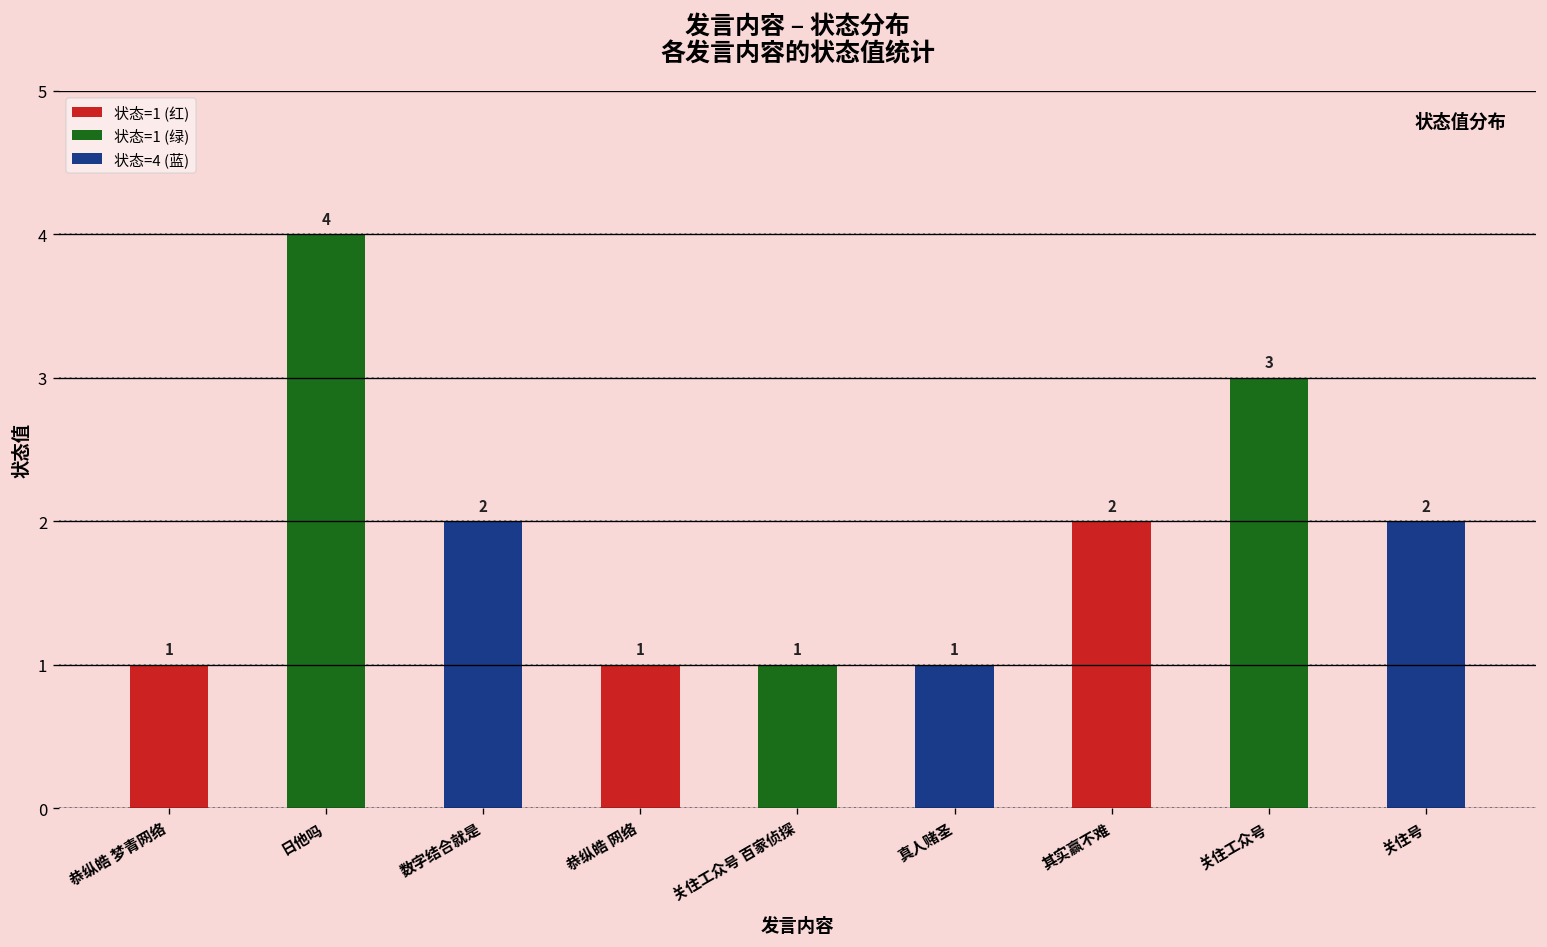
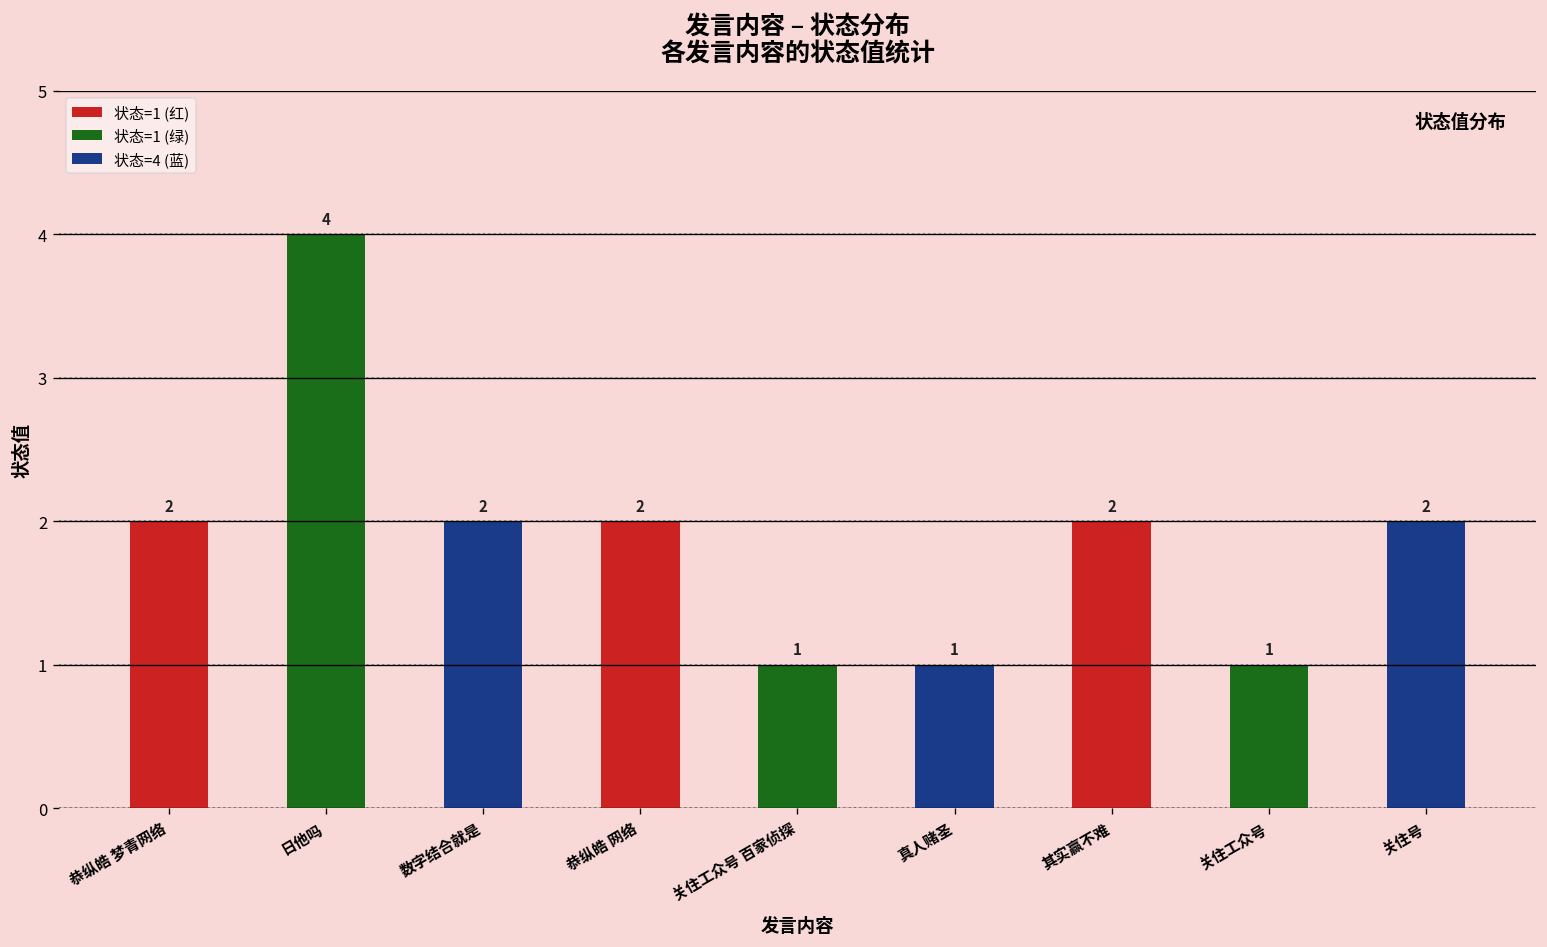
  {
-   "恭纵皓 梦青网络": 1,
+   "恭纵皓 梦青网络": 2,
    "日他吗": 4,
    "数字结合就是": 2,
-   "恭纵皓 网络": 1,
+   "恭纵皓 网络": 2,
    "关住工众号 百家侦探": 1,
    "真人赌圣": 1,
    "其实赢不难": 2,
-   "关住工众号": 3,
+   "关住工众号": 1,
    "关住号": 2
  }
